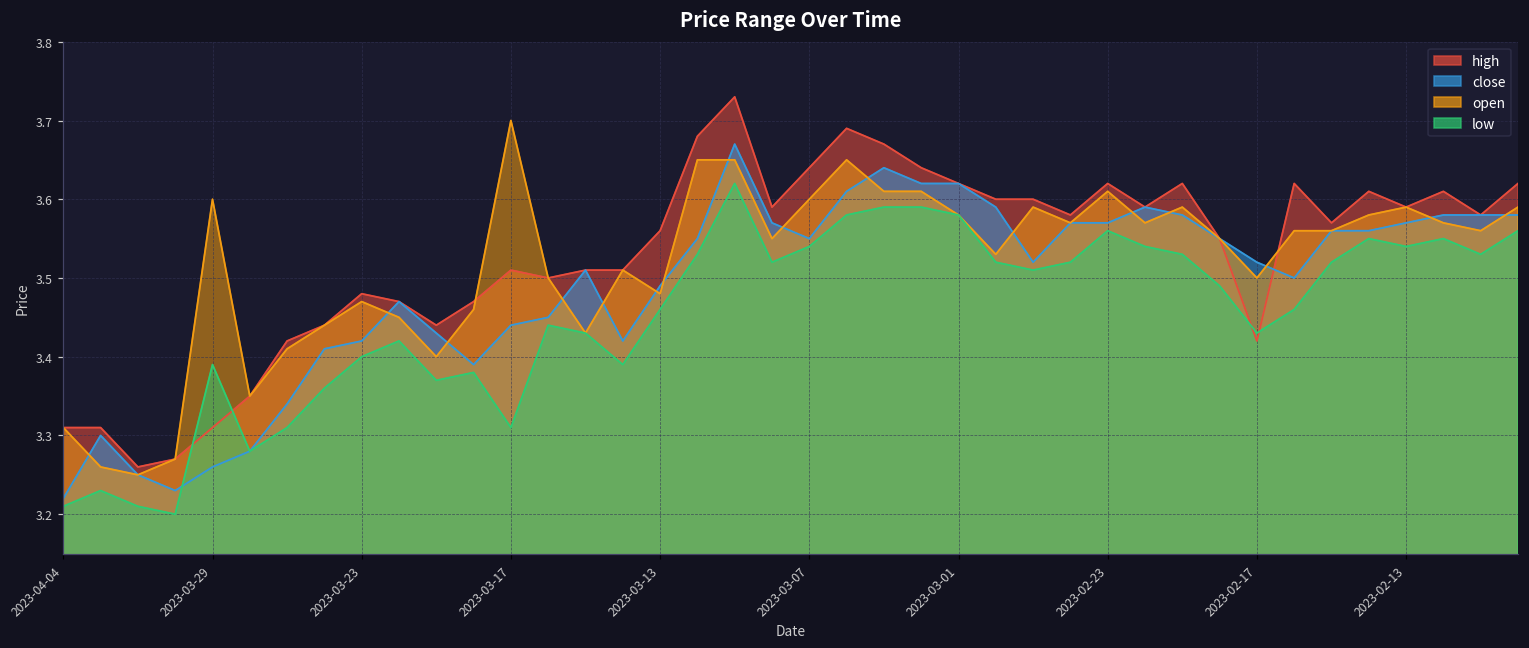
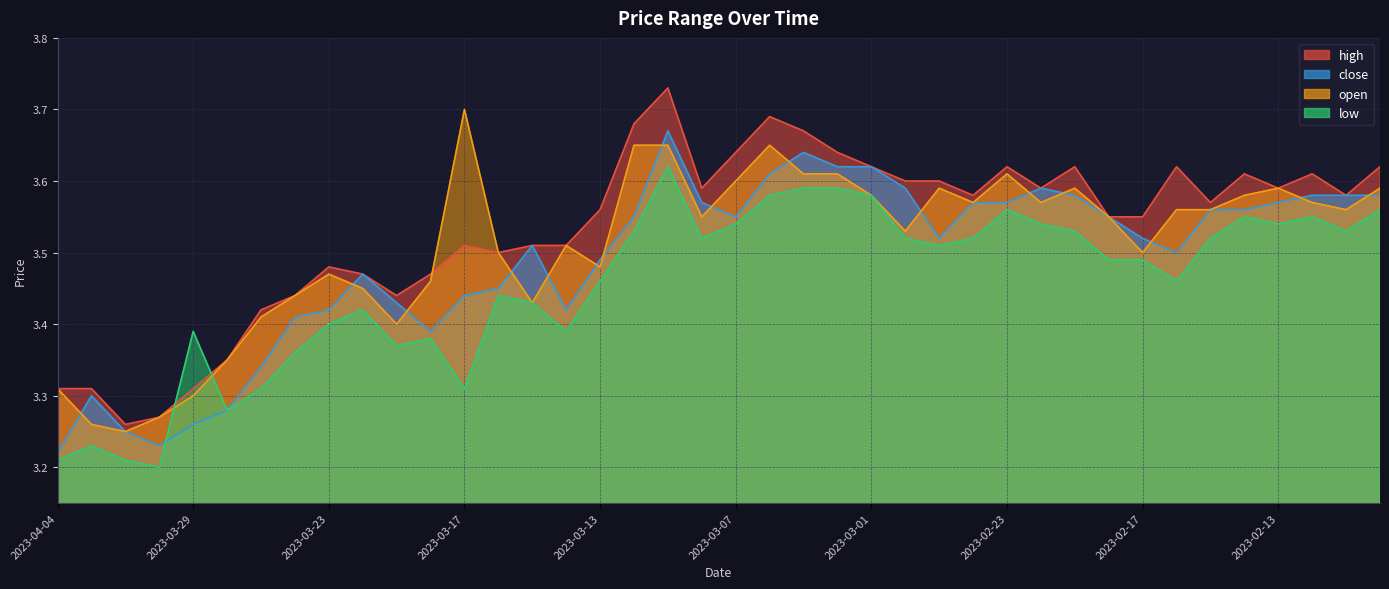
  {
    "high": {
      "2023-03-29": 3.31,
      "2023-03-23": 3.48,
      "2023-03-17": 3.51,
      "2023-03-13": 3.56,
      "2023-03-07": 3.64,
      "2023-02-23": 3.62,
-     "2023-02-17": 3.42
+     "2023-02-17": 3.55
    },
    "close": {
      "2023-04-04": 3.22,
      "2023-03-29": 3.26,
      "2023-03-23": 3.42,
      "2023-03-17": 3.44,
      "2023-03-13": 3.49,
      "2023-03-07": 3.55,
      "2023-02-23": 3.57,
      "2023-02-17": 3.52,
      "2023-02-13": 3.57
    },
    "open": {
-     "2023-03-29": 3.6,
+     "2023-03-29": 3.3,
      "2023-03-23": 3.47,
      "2023-03-17": 3.7,
      "2023-03-13": 3.48,
      "2023-03-07": 3.6,
      "2023-02-23": 3.61,
      "2023-02-17": 3.5
    },
    "low": {
      "2023-04-04": 3.21,
      "2023-03-29": 3.39,
      "2023-03-23": 3.40,
      "2023-03-17": 3.31,
      "2023-03-13": 3.46,
      "2023-03-07": 3.54,
      "2023-02-23": 3.56,
-     "2023-02-17": 3.43,
+     "2023-02-17": 3.49,
      "2023-02-13": 3.54
    }
  }
